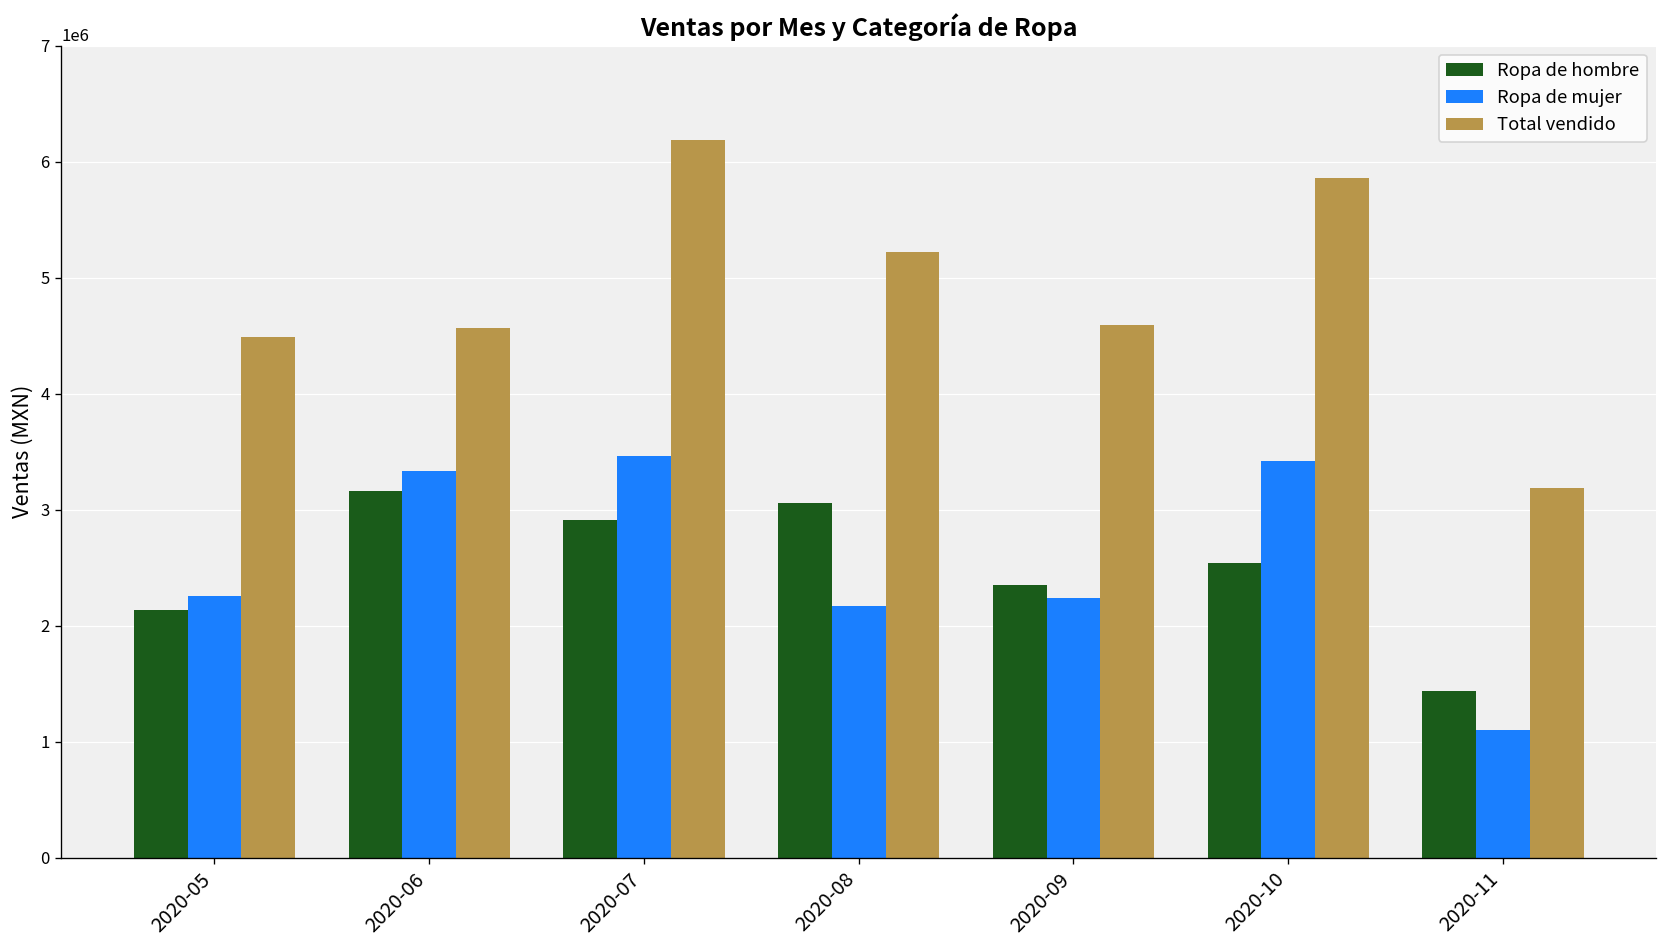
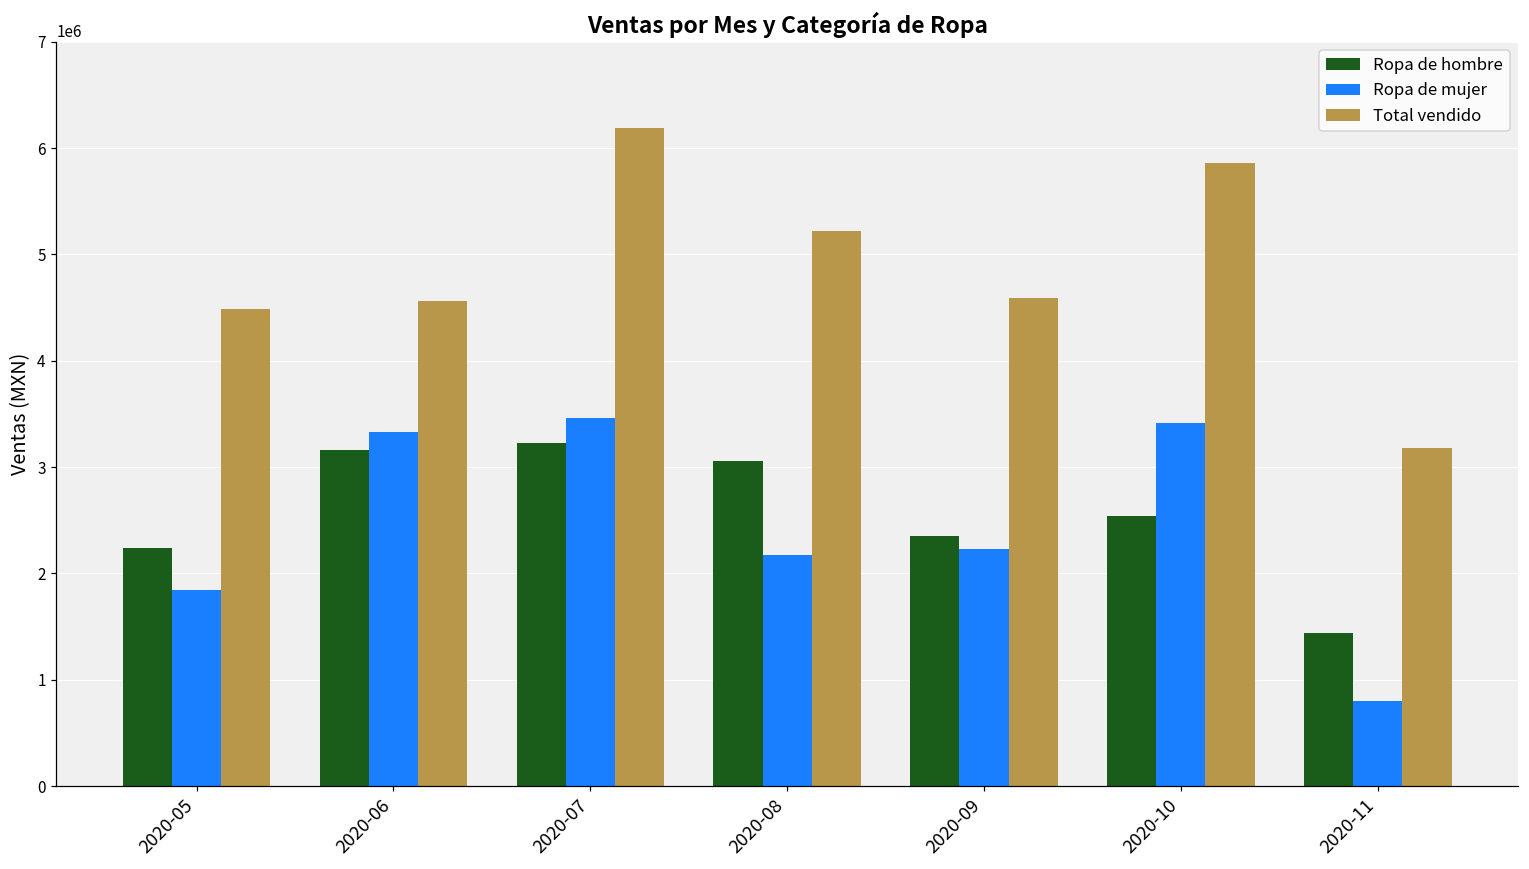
  {
    "Ropa de hombre": {
-     "2020-05": 2100000,
+     "2020-05": 2200000,
      "2020-06": 3200000,
-     "2020-07": 2900000,
+     "2020-07": 3200000,
      "2020-08": 3100000,
      "2020-09": 2400000,
      "2020-10": 2500000,
      "2020-11": 1400000
    },
    "Ropa de mujer": {
-     "2020-05": 2300000,
+     "2020-05": 1800000,
      "2020-06": 3300000,
      "2020-07": 3500000,
      "2020-08": 2200000,
      "2020-09": 2200000,
      "2020-10": 3400000,
-     "2020-11": 1100000
+     "2020-11": 800000
    },
    "Total vendido": {
      "2020-05": 4500000,
      "2020-06": 4600000,
      "2020-07": 6200000,
      "2020-08": 5200000,
      "2020-09": 4600000,
      "2020-10": 5900000,
      "2020-11": 3200000
    }
  }
